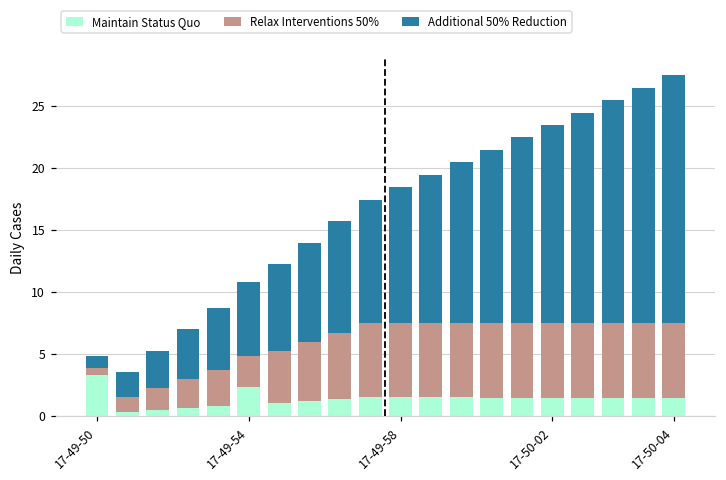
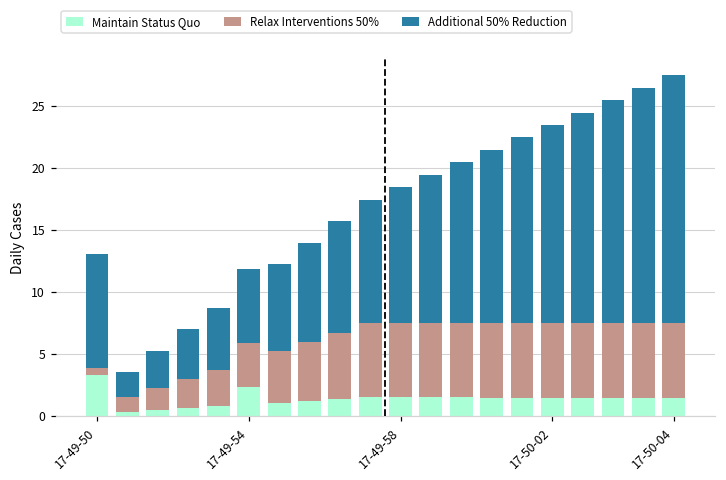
  {
    "Maintain Status Quo": {
      "17-49-50": 3.3,
      "17-49-54": 2.3
    },
    "Relax Interventions 50%": {
      "17-49-50": 0.6,
-     "17-49-54": 2.5
+     "17-49-54": 3.6
    },
    "Additional 50% Reduction": {
-     "17-49-50": 1.0,
+     "17-49-50": 9.2,
      "17-49-54": 6.0
    }
  }
